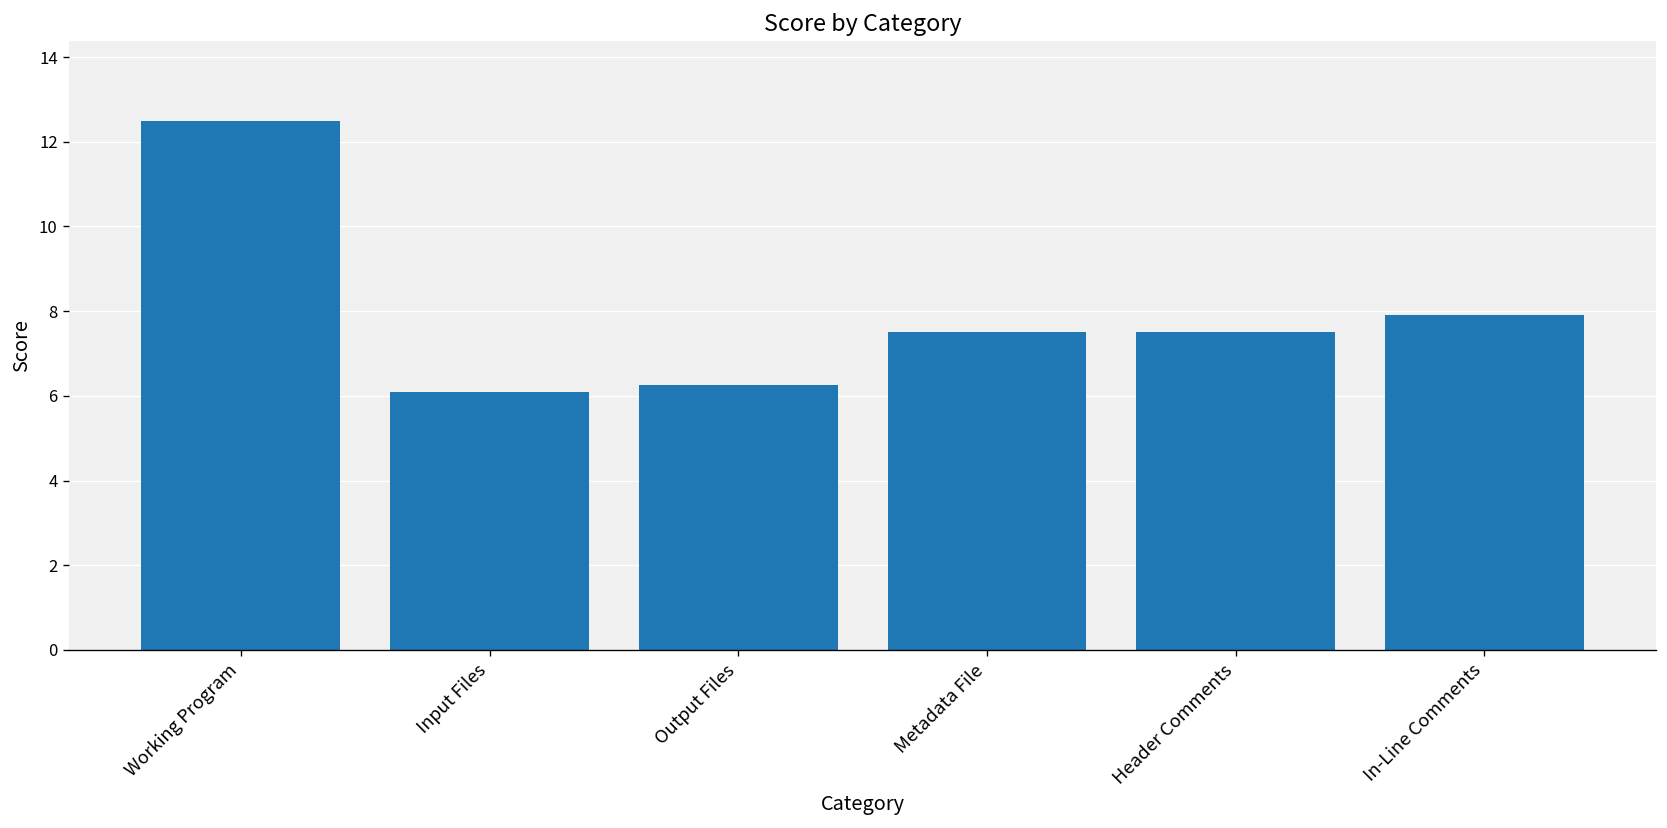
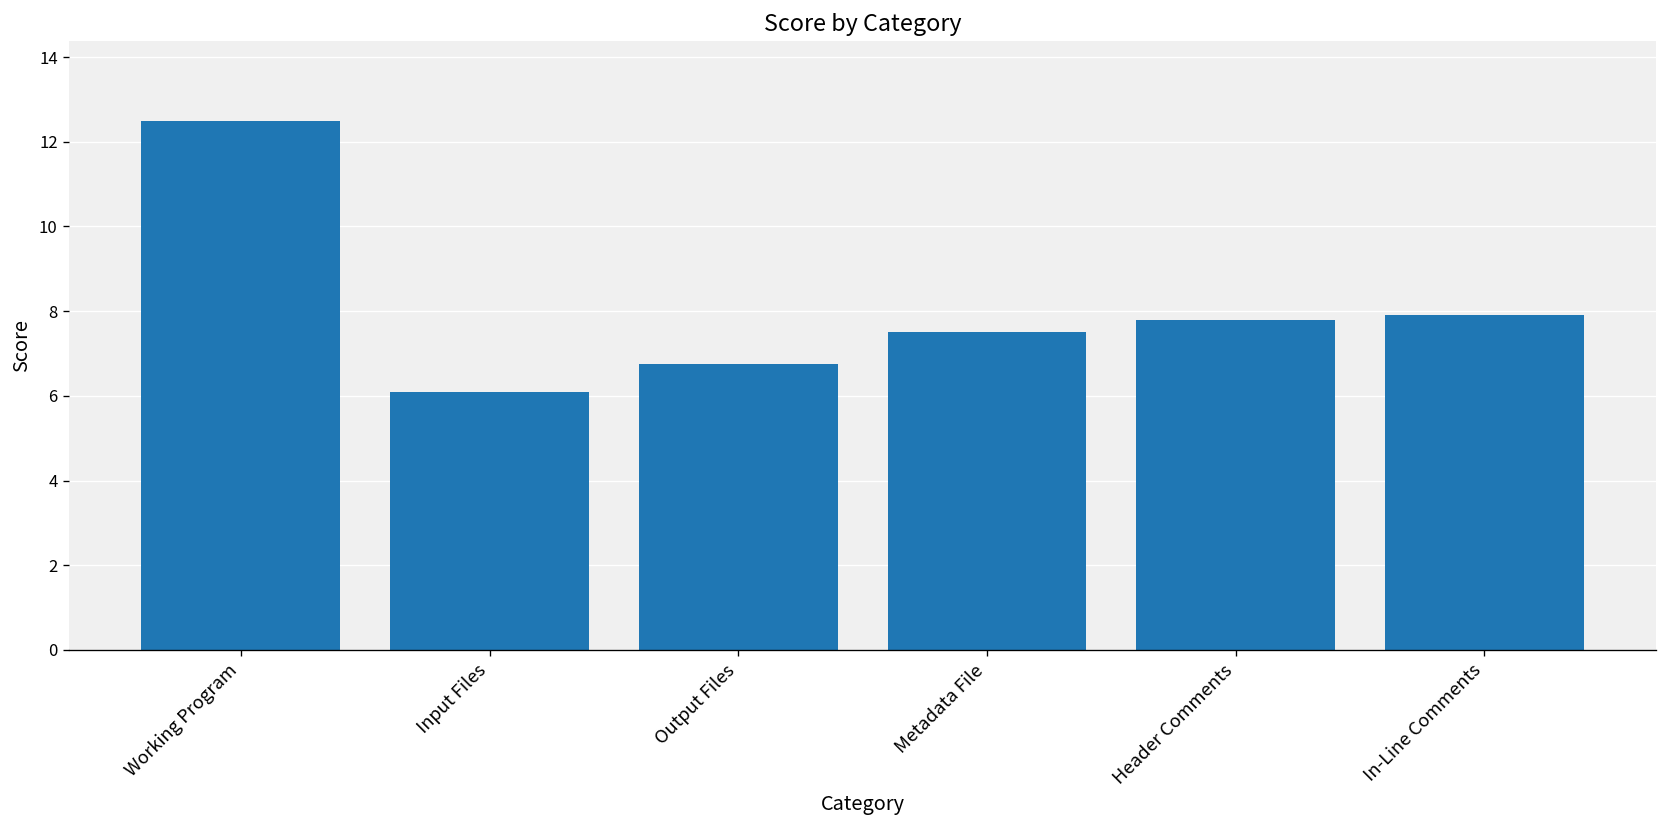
  {
    "Working Program": 12.5,
    "Input Files": 6.1,
-   "Output Files": 6.3,
+   "Output Files": 6.8,
    "Metadata File": 7.5,
-   "Header Comments": 7.5,
+   "Header Comments": 7.8,
    "In-Line Comments": 7.9
  }
